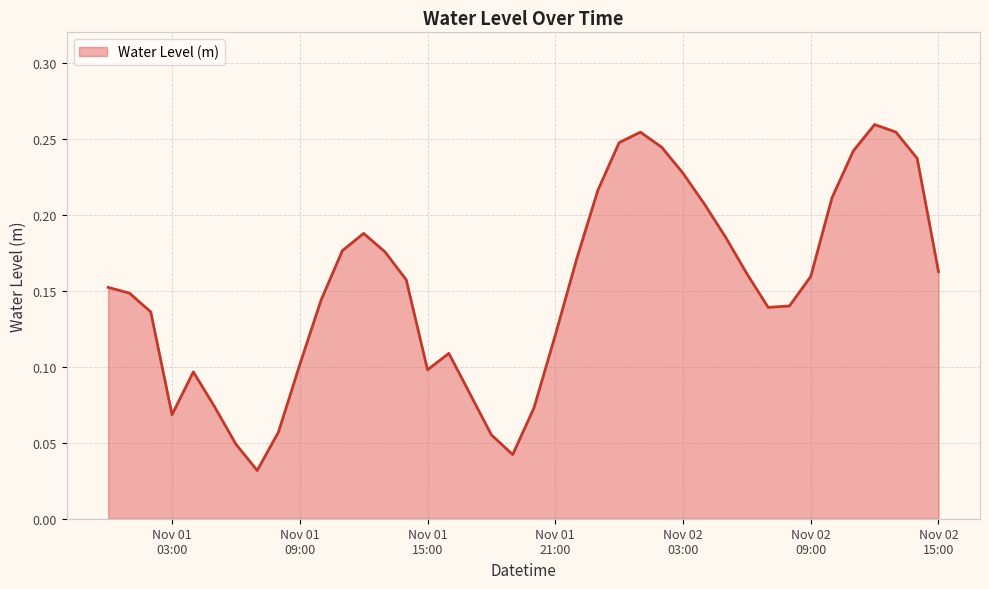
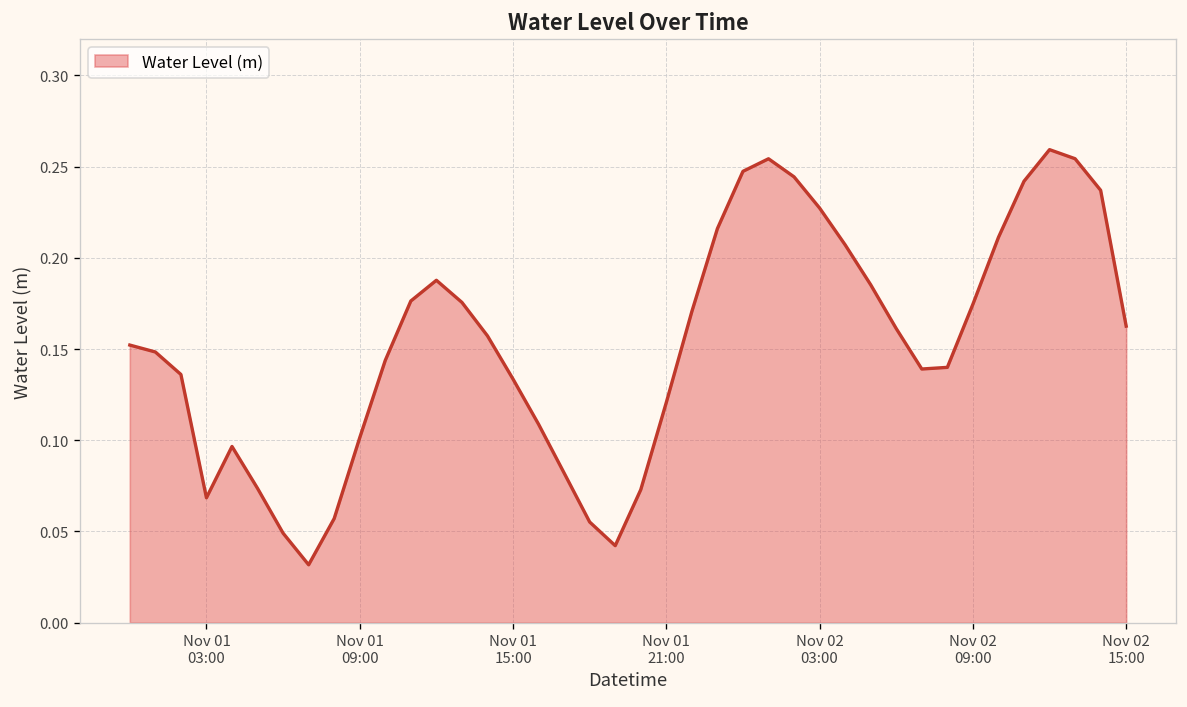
  {
    "Nov 01 03:00": 0.068,
    "Nov 01 09:00": 0.101,
-   "Nov 01 15:00": 0.098,
+   "Nov 01 15:00": 0.134,
    "Nov 01 21:00": 0.121,
    "Nov 02 03:00": 0.227,
-   "Nov 02 09:00": 0.159,
+   "Nov 02 09:00": 0.175,
    "Nov 02 15:00": 0.163
  }
